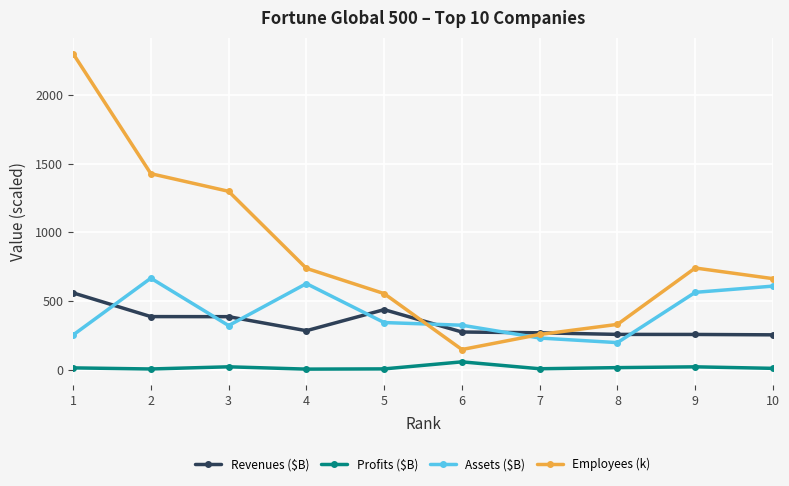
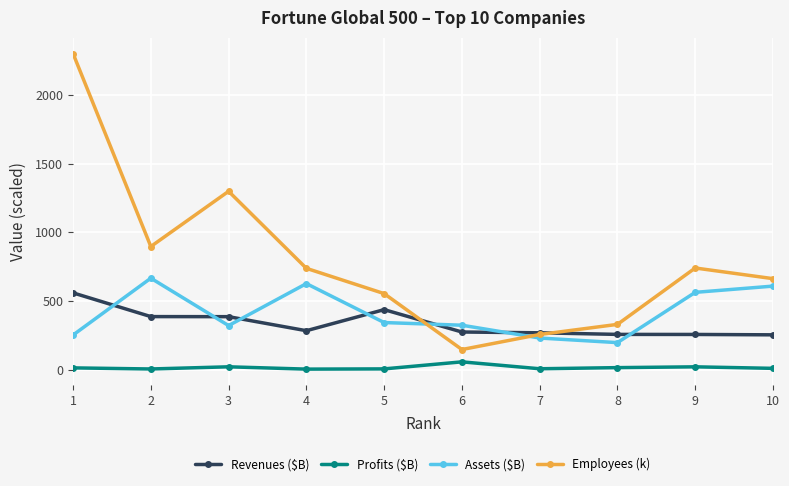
  {
    "Revenues ($B)": {
      "1": 560,
      "2": 390,
      "3": 390,
      "4": 280,
      "5": 440,
      "6": 270,
      "8": 260,
      "9": 260,
      "10": 250
    },
    "Profits ($B)": {
      "1": 10,
      "2": 10,
      "3": 20,
      "4": 0,
      "5": 10,
      "6": 60,
      "7": 10,
      "8": 20,
      "9": 20,
      "10": 10
    },
    "Assets ($B)": {
      "1": 250,
      "2": 670,
      "3": 320,
      "4": 630,
      "5": 340,
      "6": 320,
      "7": 230,
      "8": 200,
      "9": 560,
      "10": 610
    },
    "Employees (k)": {
      "1": 2300,
-     "2": 1430,
+     "2": 900,
      "3": 1300,
      "4": 740,
      "5": 550,
      "6": 150,
      "8": 330,
      "9": 740,
      "10": 660
    }
  }
